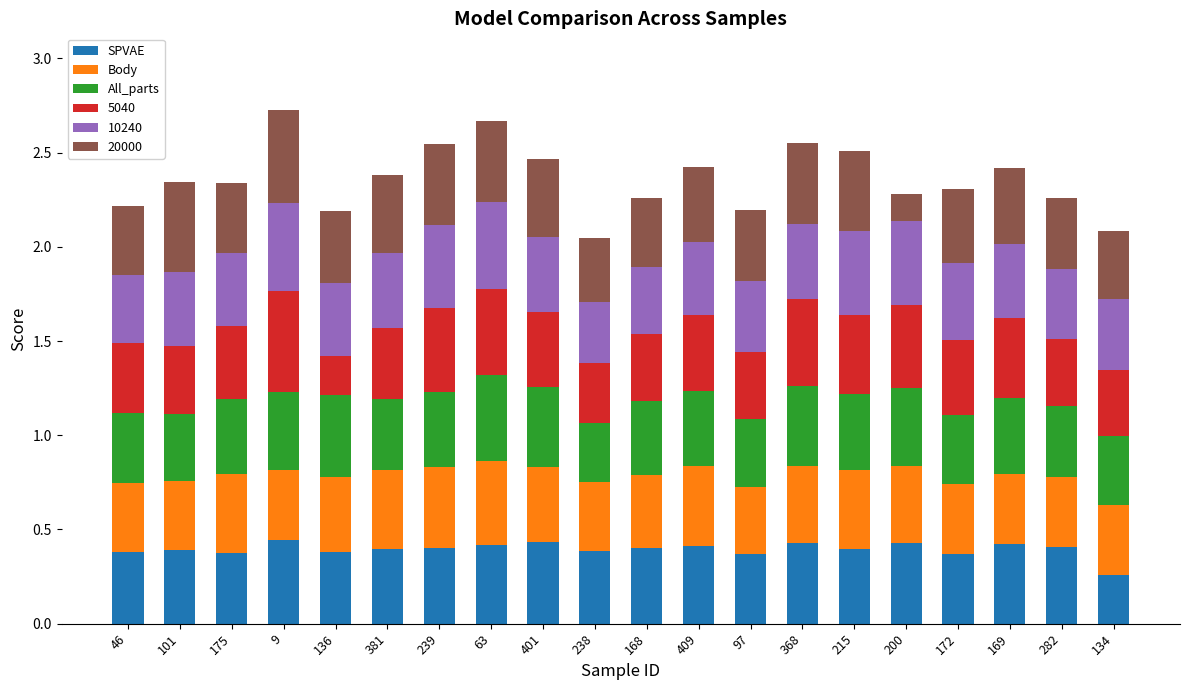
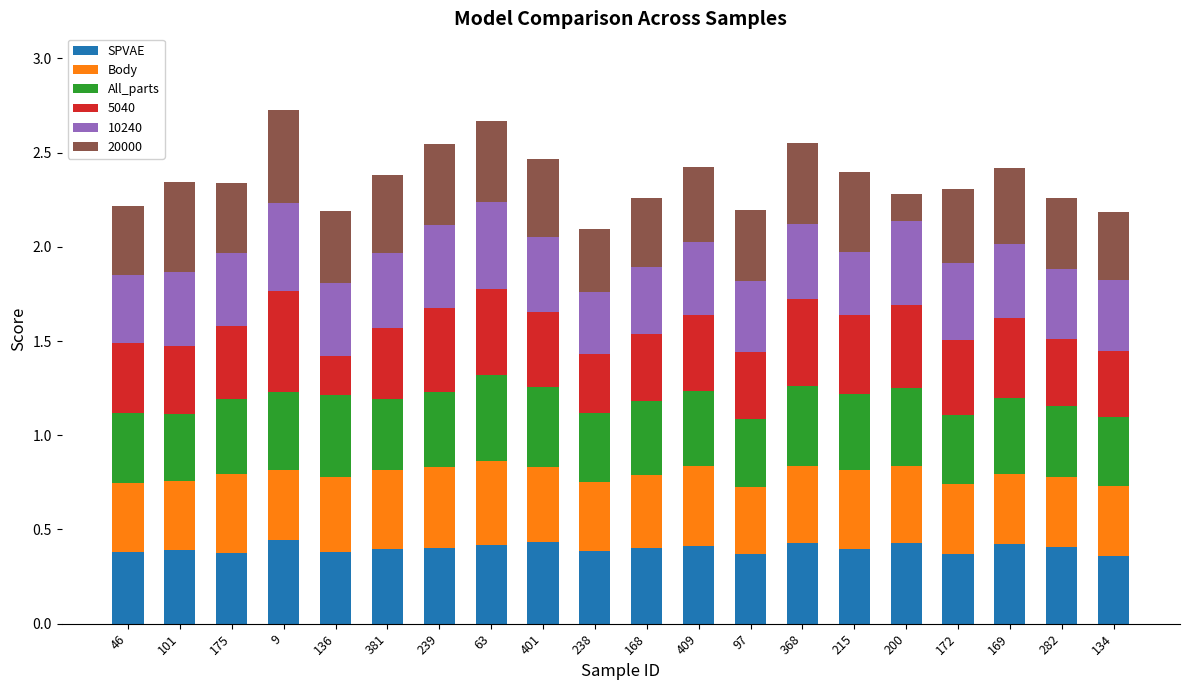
  {
    "SPVAE": {
      "46": 0.38,
      "101": 0.39,
      "175": 0.38,
      "9": 0.44,
      "136": 0.38,
      "381": 0.40,
      "239": 0.40,
      "63": 0.42,
      "401": 0.43,
      "238": 0.38,
      "168": 0.40,
      "409": 0.41,
      "97": 0.37,
      "368": 0.43,
      "215": 0.40,
      "200": 0.43,
      "172": 0.37,
      "169": 0.42,
      "282": 0.41,
-     "134": 0.26
+     "134": 0.36
    },
    "Body": {
      "46": 0.37,
      "101": 0.37,
      "175": 0.42,
      "9": 0.37,
      "136": 0.40,
      "381": 0.42,
      "239": 0.43,
      "63": 0.45,
      "401": 0.40,
      "238": 0.37,
      "168": 0.39,
      "409": 0.43,
      "97": 0.36,
      "368": 0.41,
      "215": 0.42,
      "200": 0.41,
      "172": 0.37,
      "169": 0.37,
      "282": 0.37,
      "134": 0.37
    },
    "All_parts": {
      "46": 0.37,
      "101": 0.36,
      "175": 0.40,
      "9": 0.42,
      "136": 0.43,
      "381": 0.38,
      "239": 0.40,
      "63": 0.45,
      "401": 0.42,
-     "238": 0.32,
+     "238": 0.37,
      "168": 0.40,
      "409": 0.40,
      "97": 0.36,
      "368": 0.42,
      "215": 0.41,
      "200": 0.42,
      "172": 0.37,
      "169": 0.41,
      "282": 0.38,
      "134": 0.37
    },
    "5040": {
      "46": 0.37,
      "101": 0.36,
      "175": 0.39,
      "9": 0.53,
      "136": 0.21,
      "381": 0.37,
      "239": 0.44,
      "63": 0.46,
      "401": 0.40,
      "238": 0.32,
      "168": 0.35,
      "409": 0.40,
      "97": 0.35,
      "368": 0.46,
      "215": 0.42,
      "200": 0.44,
      "172": 0.40,
      "169": 0.42,
      "282": 0.35,
      "134": 0.35
    },
    "10240": {
      "46": 0.36,
      "101": 0.39,
      "175": 0.39,
      "9": 0.47,
      "136": 0.39,
      "381": 0.40,
      "239": 0.44,
      "63": 0.46,
      "401": 0.40,
      "238": 0.33,
      "168": 0.35,
      "409": 0.39,
      "97": 0.38,
      "368": 0.40,
-     "215": 0.44,
+     "215": 0.33,
      "200": 0.45,
      "172": 0.41,
      "169": 0.39,
      "282": 0.38,
      "134": 0.37
    },
    "20000": {
      "46": 0.36,
      "101": 0.48,
      "175": 0.37,
      "9": 0.49,
      "136": 0.38,
      "381": 0.41,
      "239": 0.43,
      "63": 0.43,
      "401": 0.41,
      "238": 0.34,
      "168": 0.36,
      "409": 0.40,
      "97": 0.38,
      "368": 0.43,
      "215": 0.43,
      "200": 0.14,
      "172": 0.40,
      "169": 0.40,
      "282": 0.37,
      "134": 0.36
    }
  }
